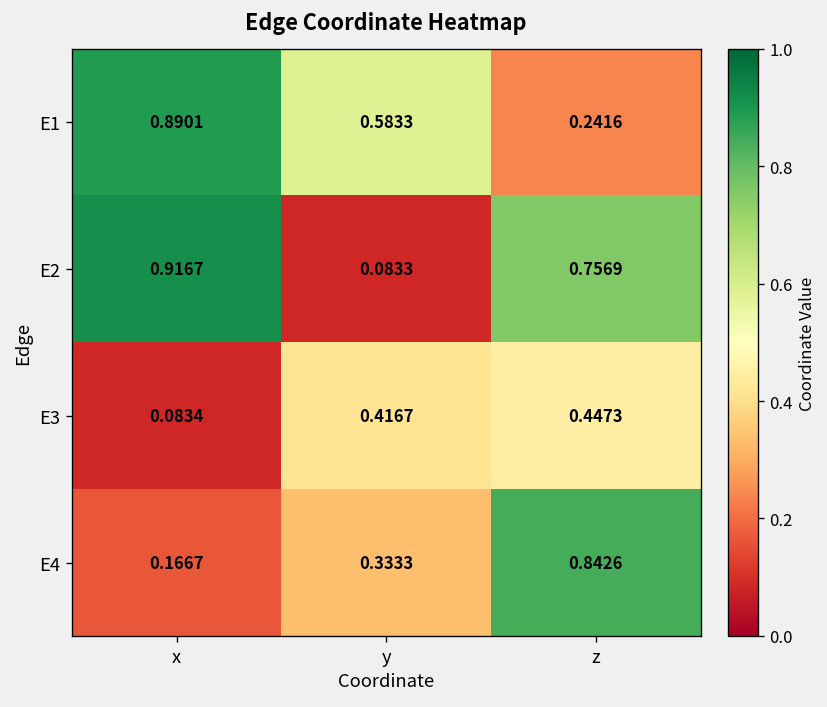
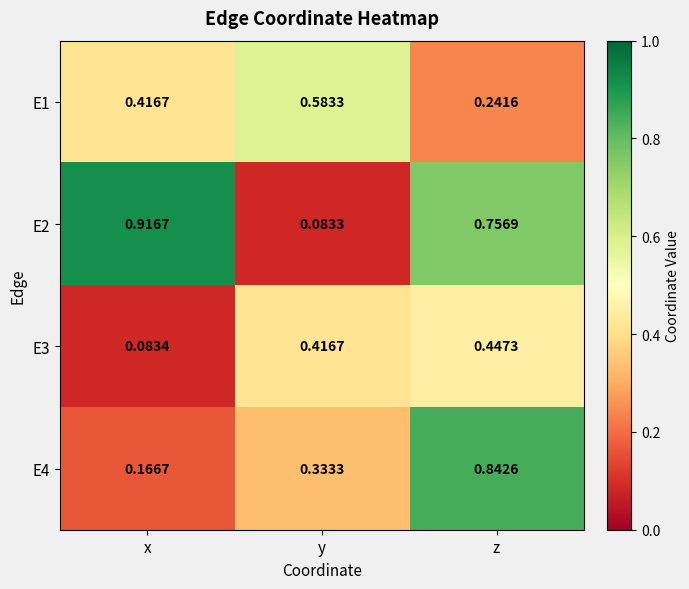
  {
    "E1": {
-     "x": 0.8901,
+     "x": 0.4167,
      "y": 0.5833,
      "z": 0.2416
    },
    "E2": {
      "x": 0.9167,
      "y": 0.0833,
      "z": 0.7569
    },
    "E3": {
      "x": 0.0834,
      "y": 0.4167,
      "z": 0.4473
    },
    "E4": {
      "x": 0.1667,
      "y": 0.3333,
      "z": 0.8426
    }
  }
